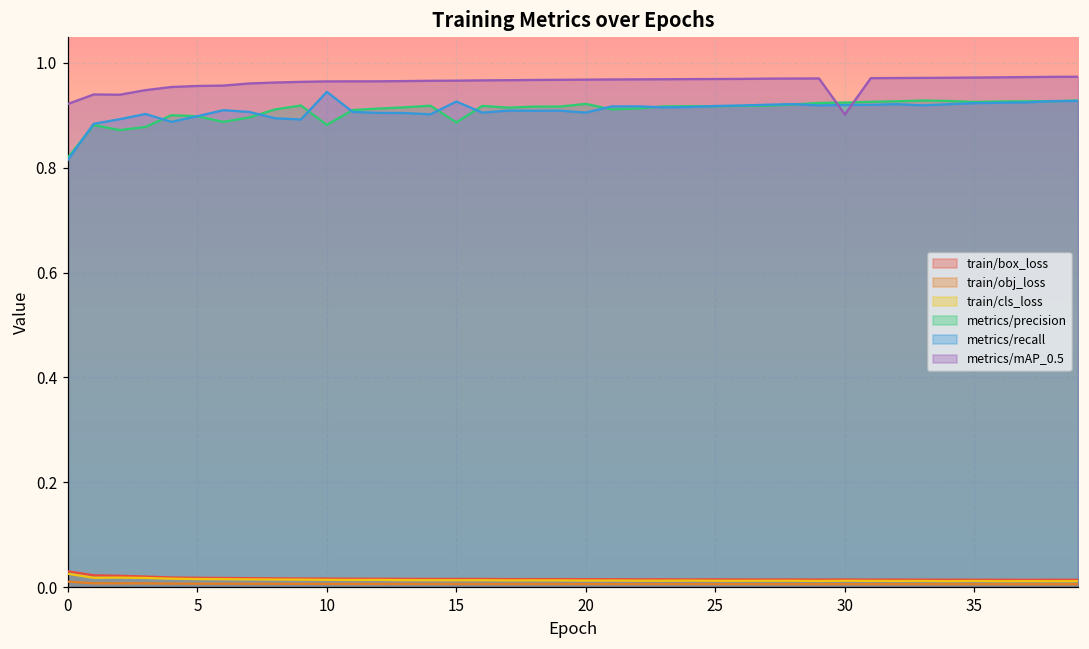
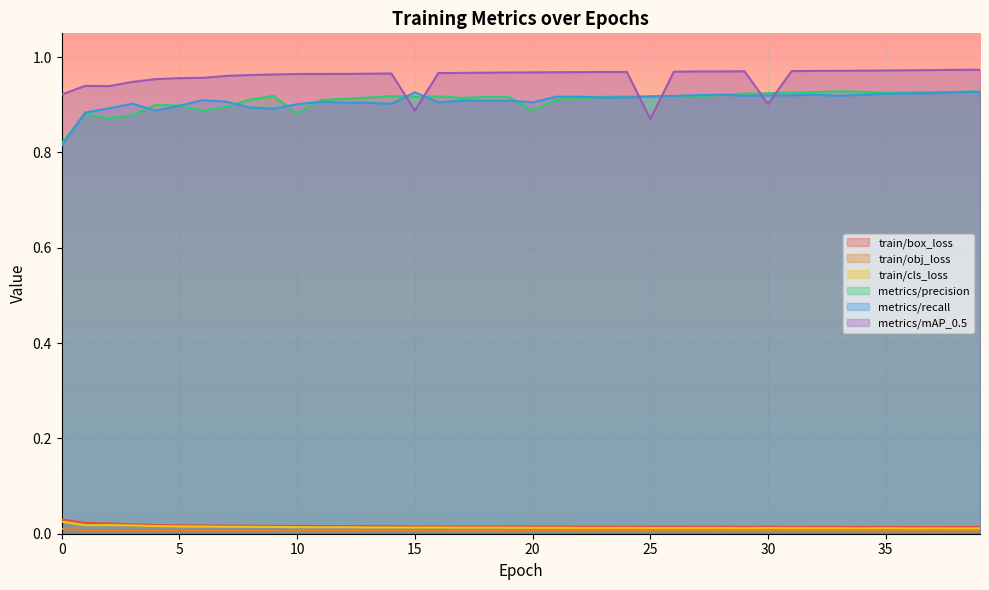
  {
    "metrics/precision": {
      "10": 0.88,
-     "15": 0.89,
-     "20": 0.92
+     "15": 0.92,
+     "20": 0.89
    },
    "metrics/recall": {
-     "10": 0.94,
+     "10": 0.90,
      "15": 0.93,
      "20": 0.91
    },
    "metrics/mAP_0.5": {
      "0": 0.92,
      "5": 0.96,
      "10": 0.96,
-     "15": 0.97,
+     "15": 0.89,
      "20": 0.97,
-     "25": 0.97,
+     "25": 0.87,
      "30": 0.90,
      "35": 0.97
    }
  }
